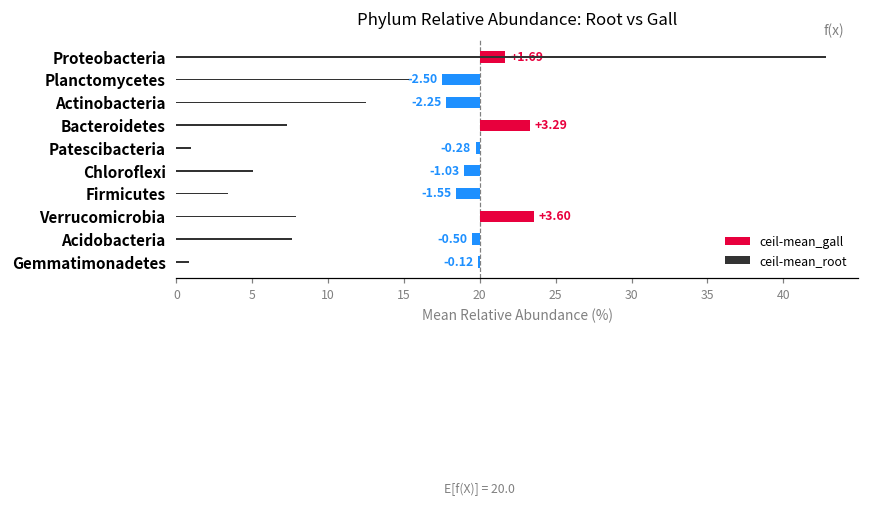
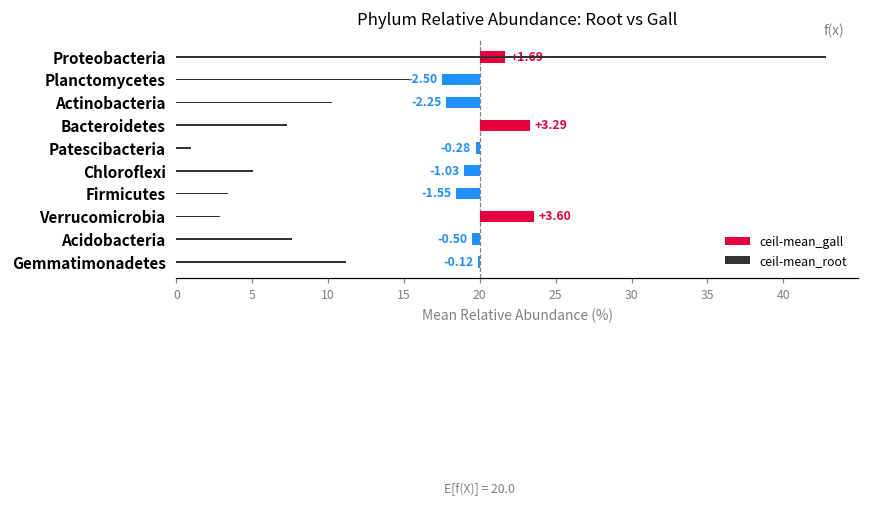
  {
    "ceil-mean_root": {
-     "Actinobacteria": 12.5,
+     "Actinobacteria": 10.3,
      "Bacteroidetes": 7.3,
      "Patescibacteria": 1.0,
      "Chloroflexi": 5.0,
      "Firmicutes": 3.4,
-     "Verrucomicrobia": 7.9,
+     "Verrucomicrobia": 2.9,
      "Acidobacteria": 7.6,
-     "Gemmatimonadetes": 0.8
+     "Gemmatimonadetes": 11.2
    }
  }
